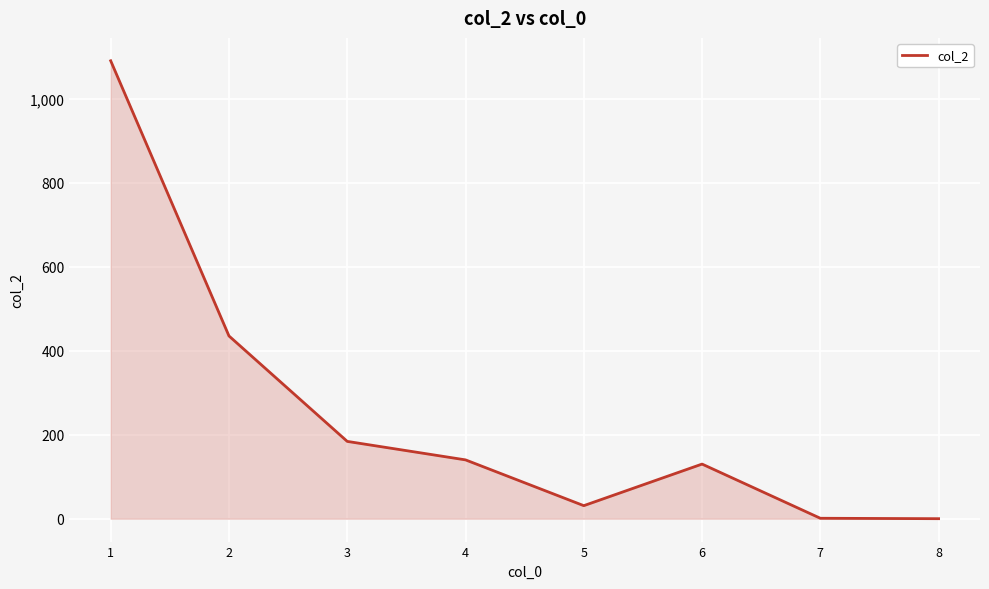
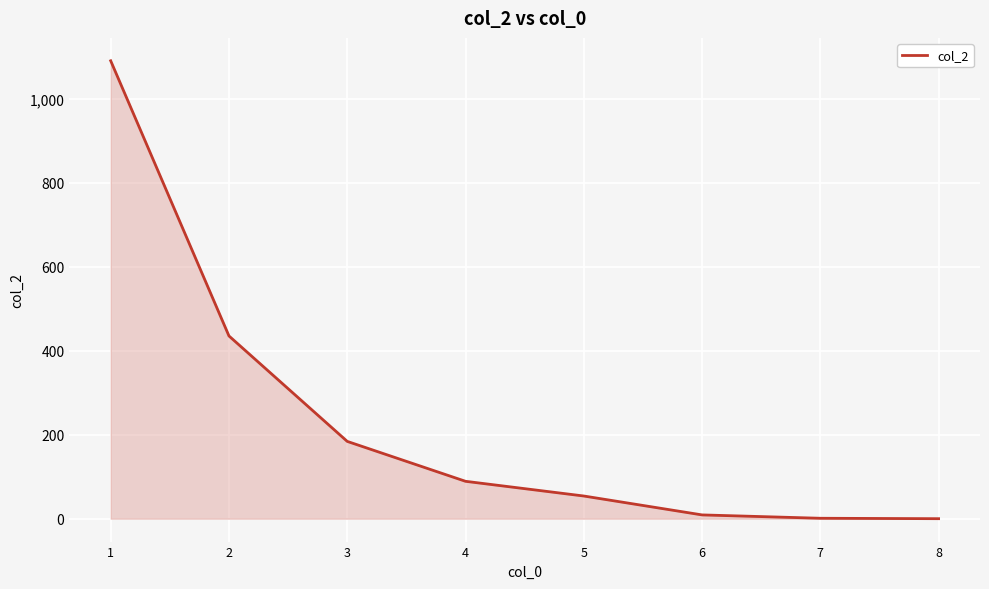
  {
    "1": "1,090",
    "2": "440",
    "3": "180",
-   "4": "140",
-   "5": "30",
-   "6": "130",
+   "4": "90",
+   "5": "50",
+   "6": "10",
    "7": "0",
    "8": "0"
  }
